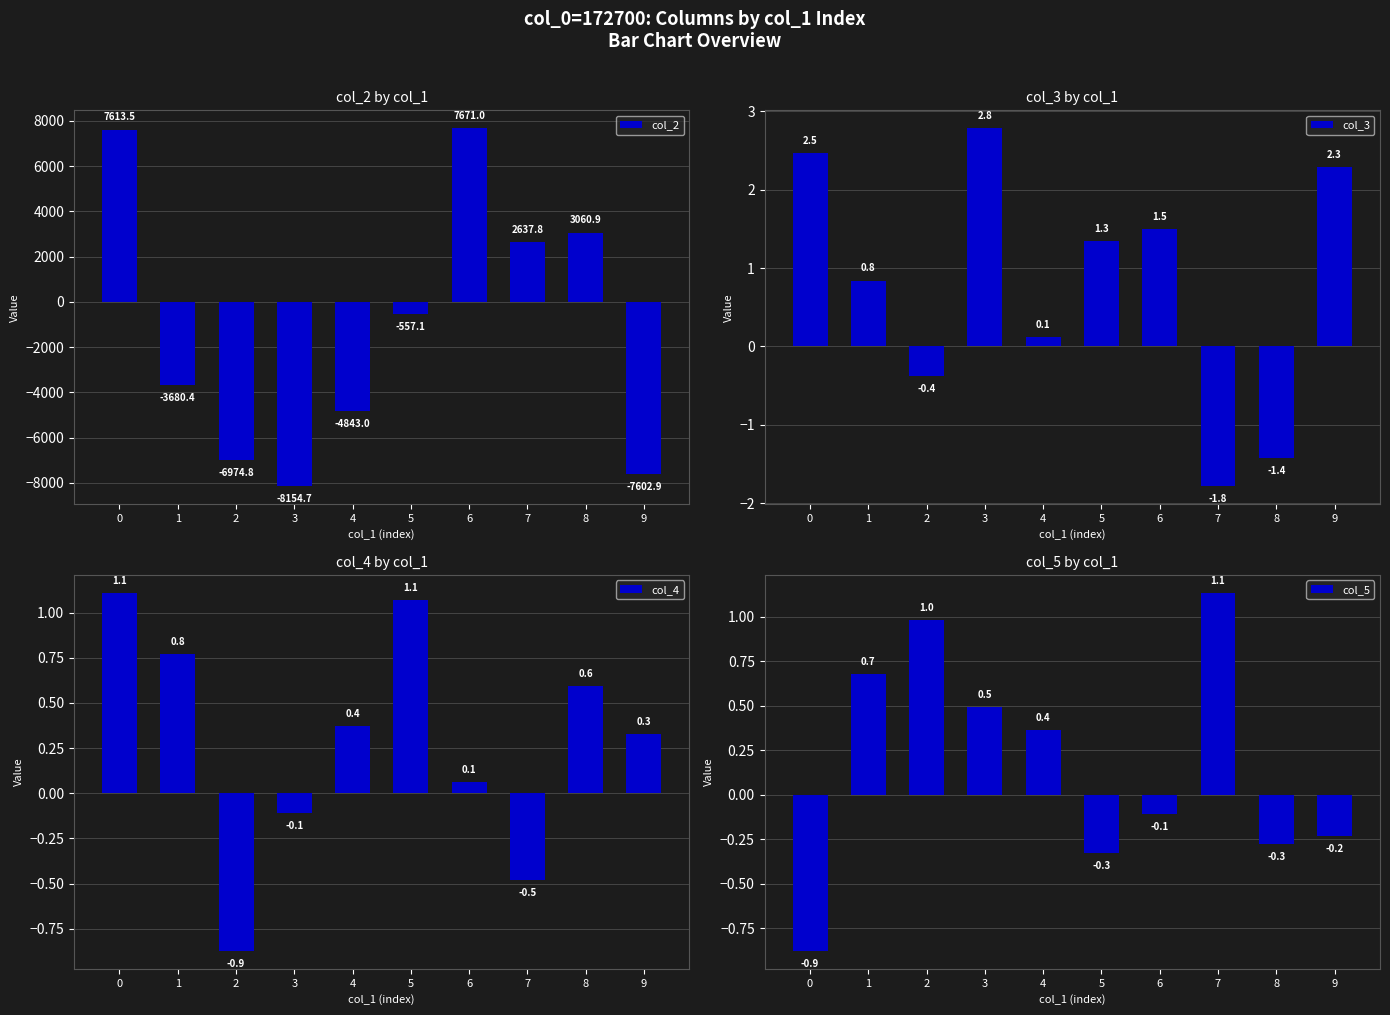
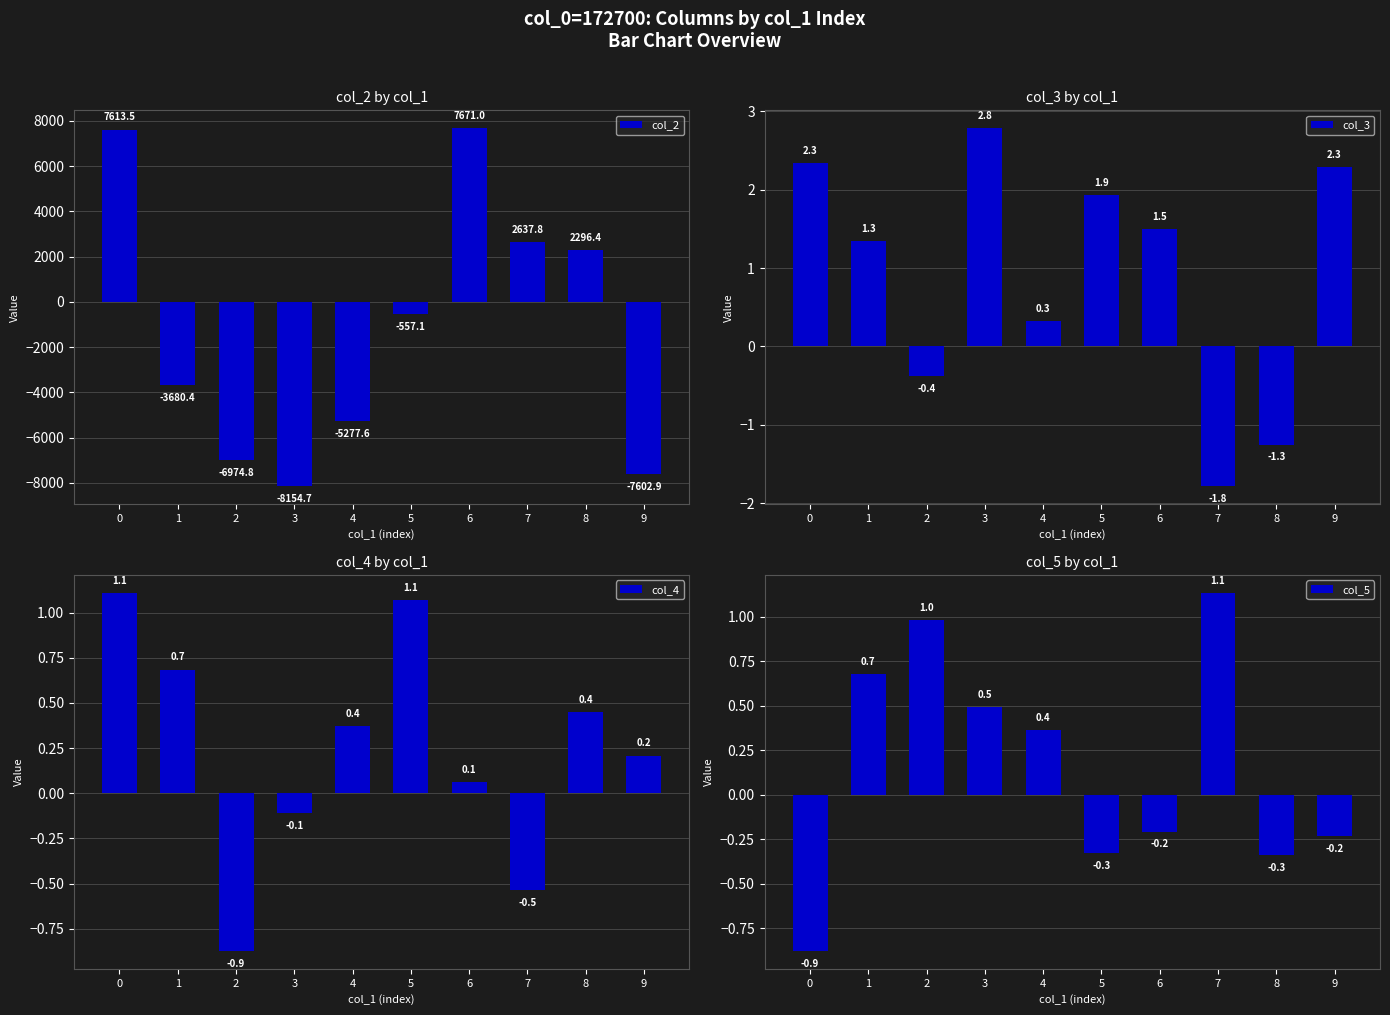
  {
    "col_2 by col_1": {
      "0": 7613.5,
      "1": -3680.4,
      "2": -6974.8,
      "3": -8154.7,
-     "4": -4843.0,
+     "4": -5277.6,
      "5": -557.1,
      "6": 7671.0,
      "7": 2637.8,
-     "8": 3060.9,
+     "8": 2296.4,
      "9": -7602.9
    },
    "col_3 by col_1": {
-     "0": 2.5,
-     "1": 0.8,
+     "0": 2.3,
+     "1": 1.3,
      "2": -0.4,
      "3": 2.8,
-     "4": 0.1,
-     "5": 1.3,
+     "4": 0.3,
+     "5": 1.9,
      "6": 1.5,
      "7": -1.8,
-     "8": -1.4,
+     "8": -1.3,
      "9": 2.3
    },
    "col_4 by col_1": {
      "0": 1.1,
-     "1": 0.8,
+     "1": 0.7,
      "2": -0.9,
      "3": -0.1,
      "4": 0.4,
      "5": 1.1,
      "6": 0.1,
-     "7": -0.48,
-     "8": 0.6,
-     "9": 0.3
+     "7": -0.53,
+     "8": 0.4,
+     "9": 0.2
    },
    "col_5 by col_1": {
      "0": -0.9,
      "1": 0.7,
      "2": 1.0,
      "3": 0.5,
      "4": 0.4,
      "5": -0.3,
-     "6": -0.1,
+     "6": -0.2,
      "7": 1.1,
-     "8": -0.27,
+     "8": -0.34,
      "9": -0.2
    }
  }
